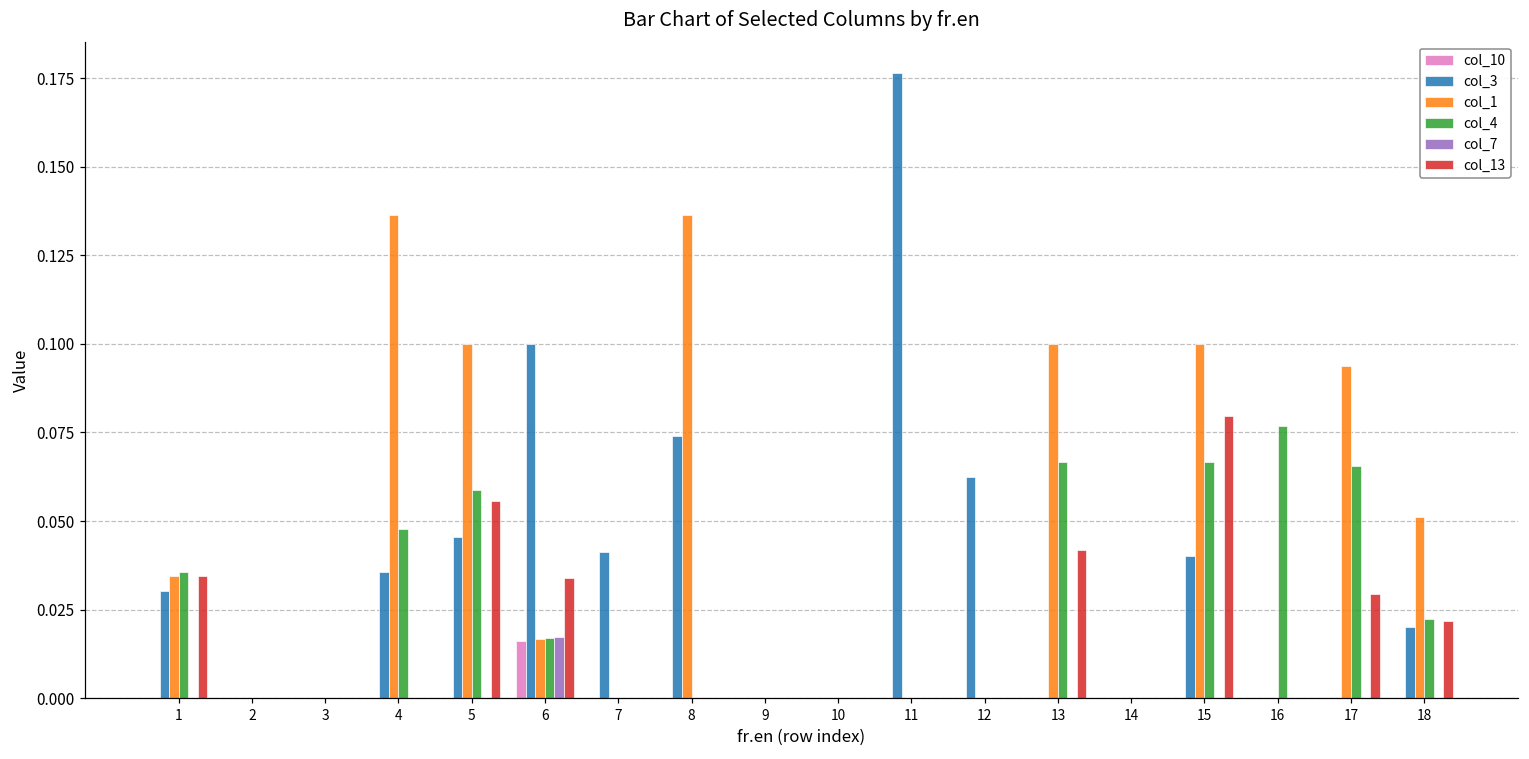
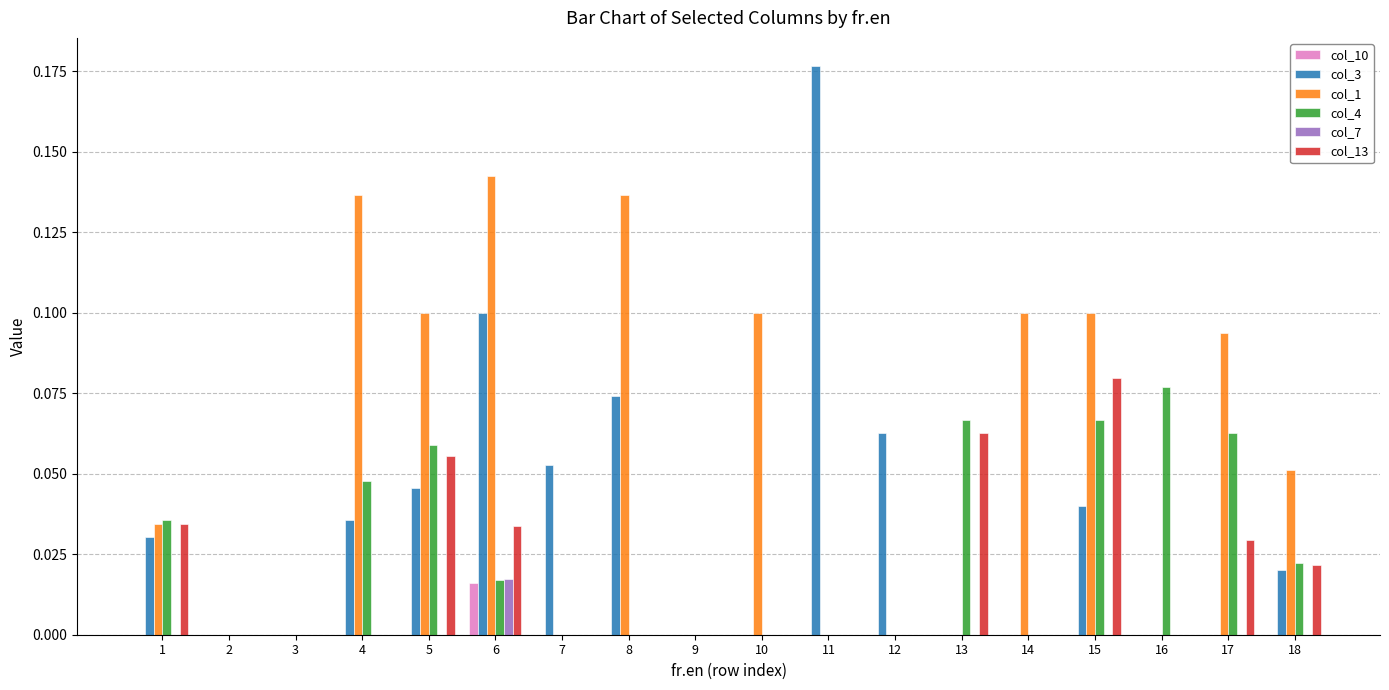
  {
    "col_10": {
      "1": 0.000,
      "2": 0.000,
      "3": 0.000,
      "4": 0.000,
      "5": 0.000,
      "6": 0.016,
      "7": 0.000,
      "8": 0.000,
      "9": 0.000,
      "10": 0.000,
      "11": 0.000,
      "12": 0.000,
      "13": 0.000,
      "14": 0.000,
      "15": 0.000,
      "16": 0.000,
      "17": 0.000,
      "18": 0.000
    },
    "col_3": {
      "1": 0.030,
      "2": 0.000,
      "3": 0.000,
      "4": 0.036,
      "5": 0.045,
      "6": 0.100,
-     "7": 0.041,
+     "7": 0.053,
      "8": 0.074,
      "9": 0.000,
      "10": 0.000,
      "11": 0.176,
      "12": 0.063,
      "13": 0.000,
      "14": 0.000,
      "15": 0.040,
      "16": 0.000,
      "17": 0.000,
      "18": 0.020
    },
    "col_1": {
      "1": 0.034,
      "2": 0.000,
      "3": 0.000,
      "4": 0.136,
      "5": 0.100,
-     "6": 0.017,
+     "6": 0.142,
      "7": 0.000,
      "8": 0.136,
      "9": 0.000,
-     "10": 0.0,
+     "10": 0.1,
      "11": 0.000,
      "12": 0.000,
-     "13": 0.1,
-     "14": 0.0,
+     "13": 0.0,
+     "14": 0.1,
      "15": 0.100,
      "16": 0.000,
      "17": 0.094,
      "18": 0.051
    },
    "col_4": {
      "1": 0.036,
      "2": 0.000,
      "3": 0.000,
      "4": 0.048,
      "5": 0.059,
      "6": 0.017,
      "7": 0.000,
      "8": 0.000,
      "9": 0.000,
      "10": 0.000,
      "11": 0.000,
      "12": 0.000,
      "13": 0.067,
      "14": 0.000,
      "15": 0.067,
      "16": 0.077,
-     "17": 0.066,
+     "17": 0.063,
      "18": 0.022
    },
    "col_7": {
      "1": 0.000,
      "2": 0.000,
      "3": 0.000,
      "4": 0.000,
      "5": 0.000,
      "6": 0.017,
      "7": 0.000,
      "8": 0.000,
      "9": 0.000,
      "10": 0.000,
      "11": 0.000,
      "12": 0.000,
      "13": 0.000,
      "14": 0.000,
      "15": 0.000,
      "16": 0.000,
      "17": 0.000,
      "18": 0.000
    },
    "col_13": {
      "1": 0.034,
      "2": 0.000,
      "3": 0.000,
      "4": 0.000,
      "5": 0.056,
      "6": 0.034,
      "7": 0.000,
      "8": 0.000,
      "9": 0.000,
      "10": 0.000,
      "11": 0.000,
      "12": 0.000,
-     "13": 0.042,
+     "13": 0.063,
      "14": 0.000,
      "15": 0.080,
      "16": 0.000,
      "17": 0.029,
      "18": 0.022
    }
  }
